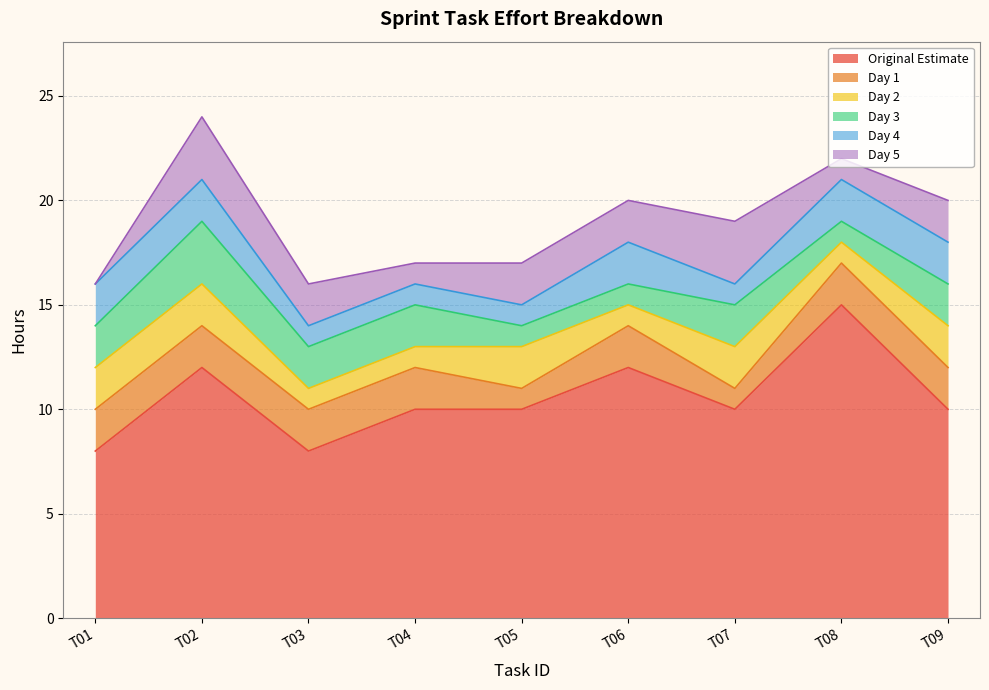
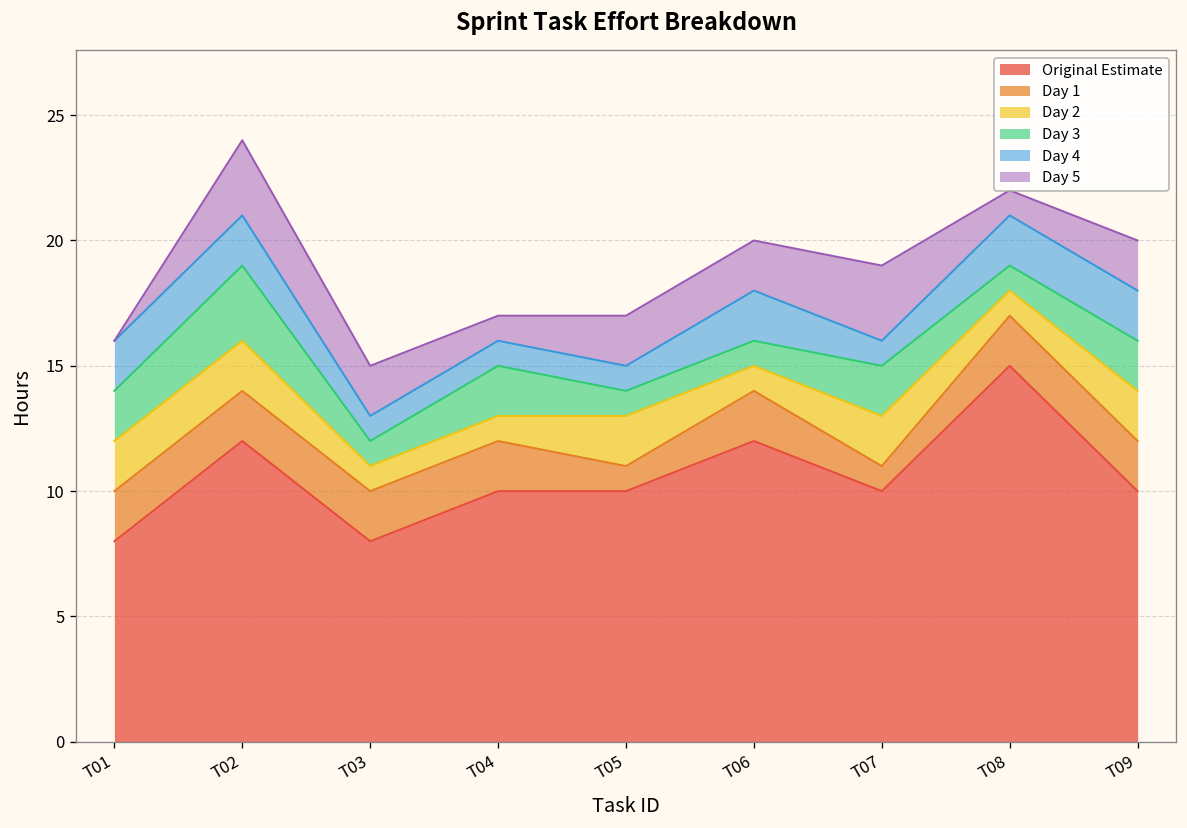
  {
    "Day 2": {
      "T01": 2,
      "T02": 2,
      "T03": 1,
      "T04": 1,
      "T05": 2,
      "T06": 1,
      "T07": 2,
      "T08": 1,
      "T09": 2
    },
    "Day 3": {
      "T01": 2,
      "T02": 3,
-     "T03": 2,
+     "T03": 1,
      "T04": 2,
      "T05": 1,
      "T06": 1,
      "T07": 2,
      "T08": 1,
      "T09": 2
    },
    "Day 4": {
      "T02": 2,
      "T03": 1,
      "T04": 1,
      "T05": 1,
      "T06": 2,
      "T07": 1,
      "T08": 2,
      "T09": 2
    },
    "Day 5": {
      "T02": 3,
      "T03": 2,
      "T04": 1,
      "T05": 2,
      "T06": 2,
      "T07": 3,
      "T09": 2
    }
  }
